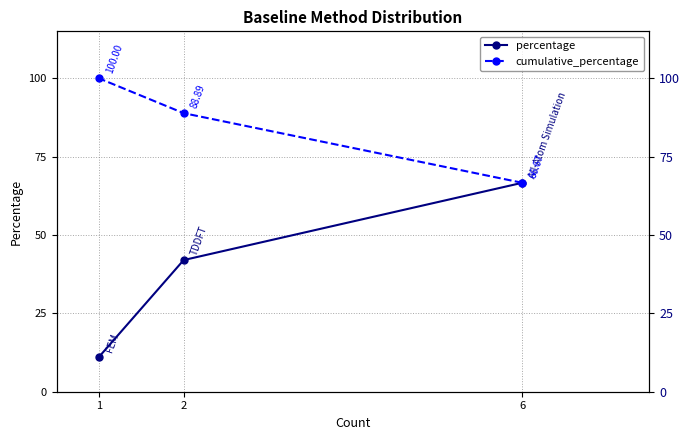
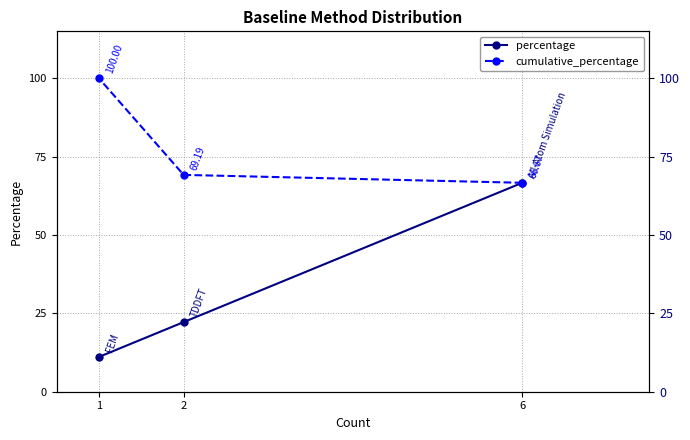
  {
    "percentage": {
      "1": 11,
-     "2": 42
+     "2": 22
    },
    "cumulative_percentage": {
      "1": 100.00,
-     "2": 88.89
+     "2": 69.19
    }
  }
